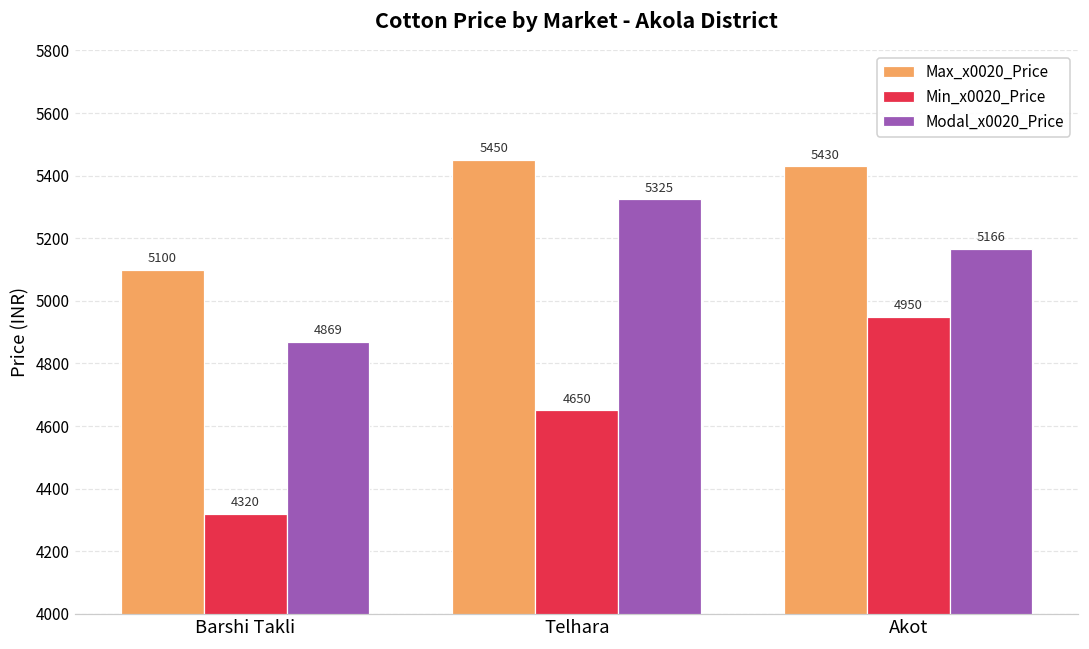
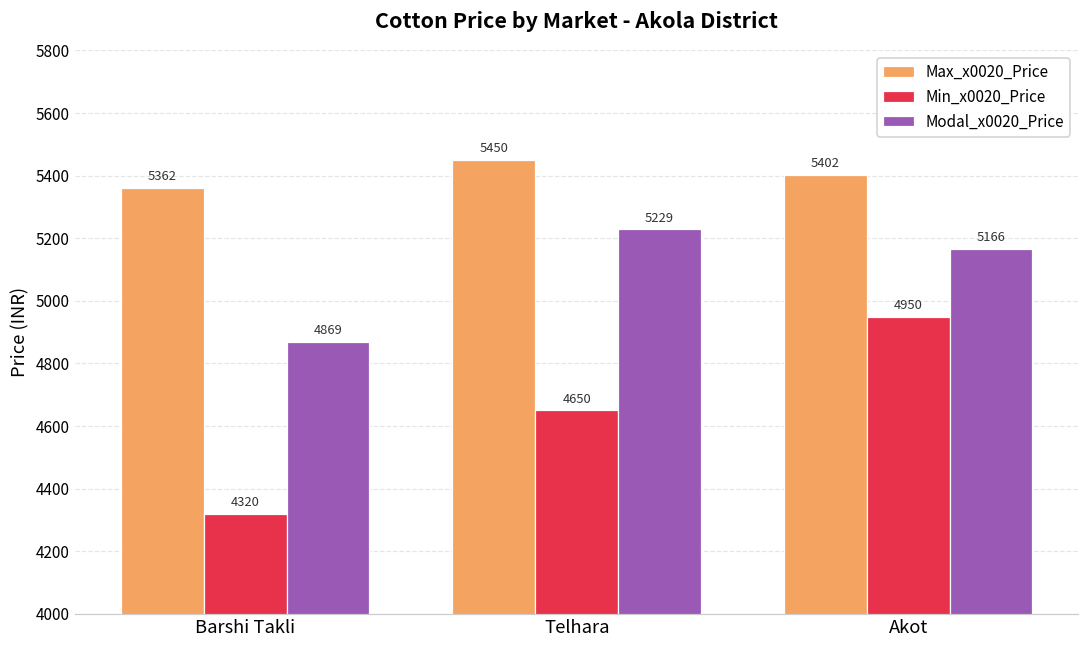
  {
    "Max_x0020_Price": {
-     "Barshi Takli": 5100,
+     "Barshi Takli": 5362,
      "Telhara": 5450,
-     "Akot": 5430
+     "Akot": 5402
    },
    "Min_x0020_Price": {
      "Barshi Takli": 4320,
      "Telhara": 4650,
      "Akot": 4950
    },
    "Modal_x0020_Price": {
      "Barshi Takli": 4869,
-     "Telhara": 5325,
+     "Telhara": 5229,
      "Akot": 5166
    }
  }
